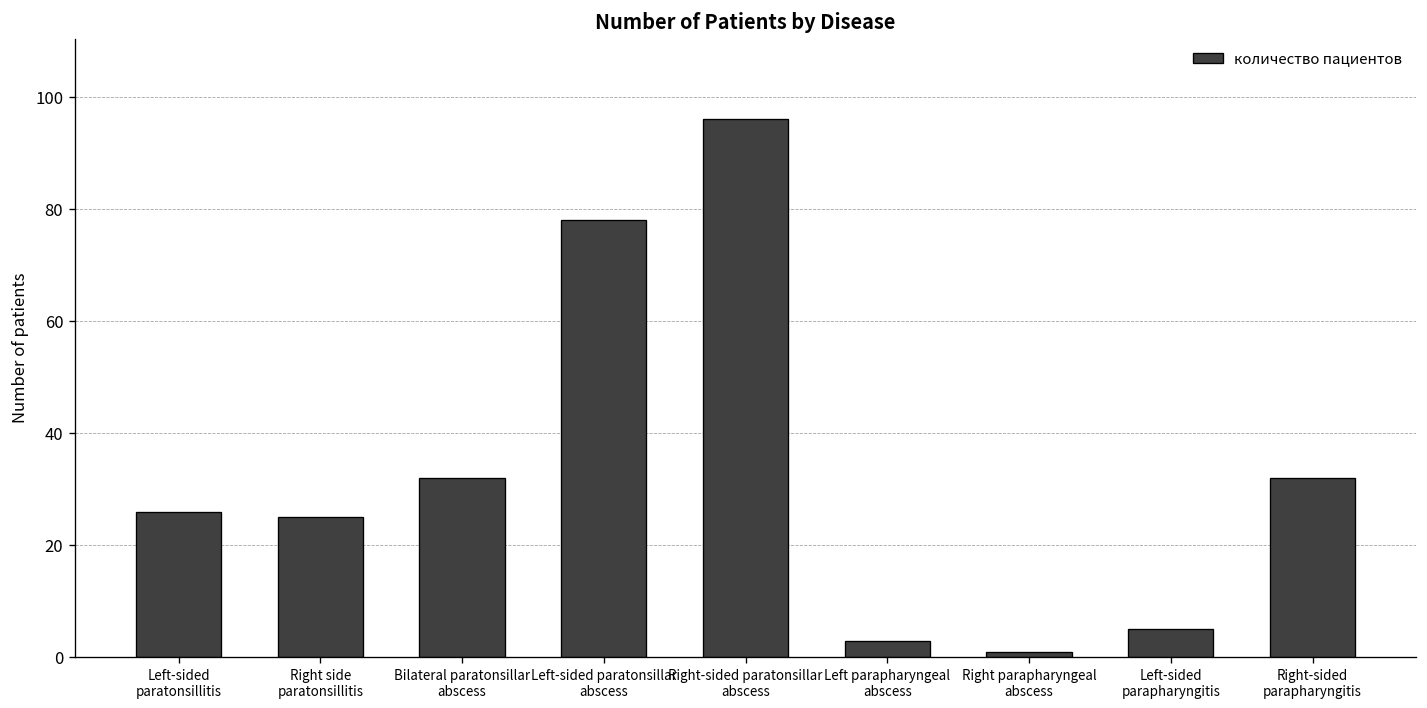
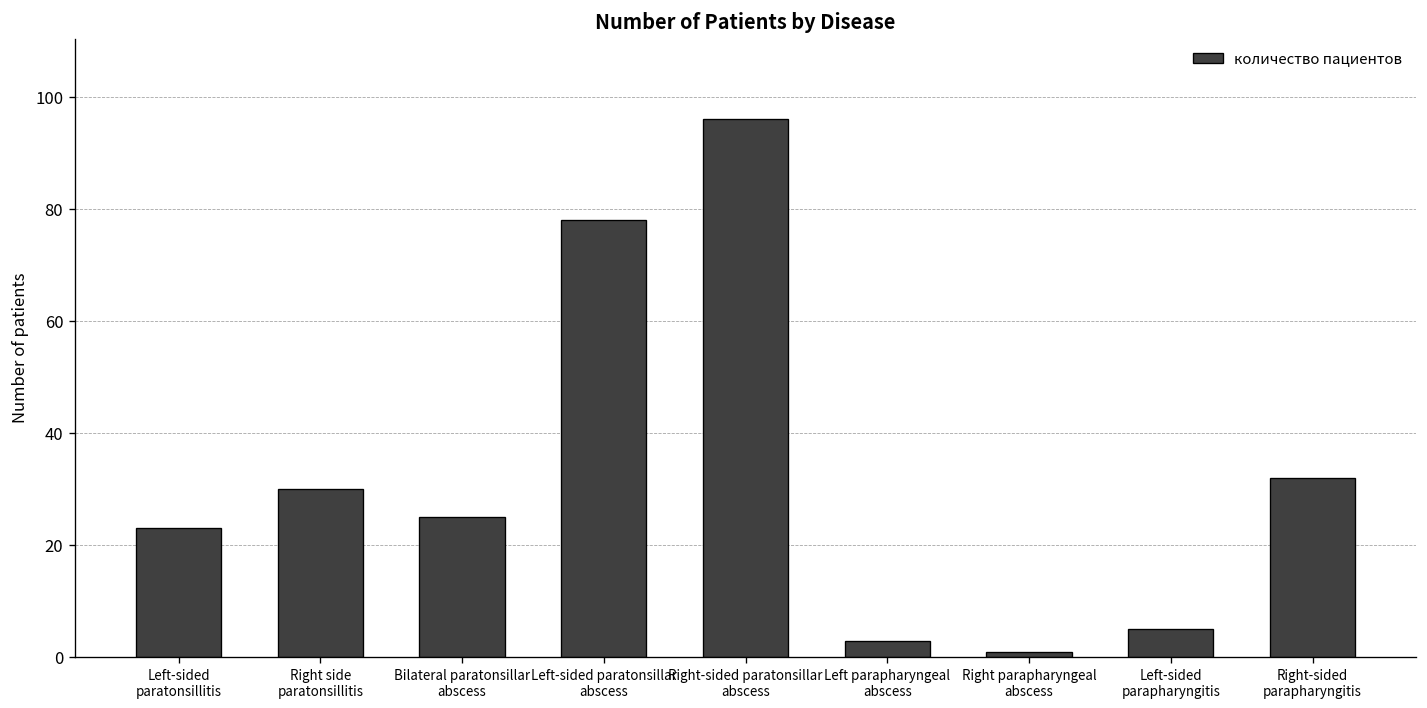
  {
-   "Left-sided paratonsillitis": 26,
-   "Right side paratonsillitis": 25,
-   "Bilateral paratonsillar abscess": 32,
+   "Left-sided paratonsillitis": 23,
+   "Right side paratonsillitis": 30,
+   "Bilateral paratonsillar abscess": 25,
    "Left-sided paratonsillar abscess": 78,
    "Right-sided paratonsillar abscess": 96,
    "Left parapharyngeal abscess": 3,
    "Right parapharyngeal abscess": 1,
    "Left-sided parapharyngitis": 5,
    "Right-sided parapharyngitis": 32
  }
